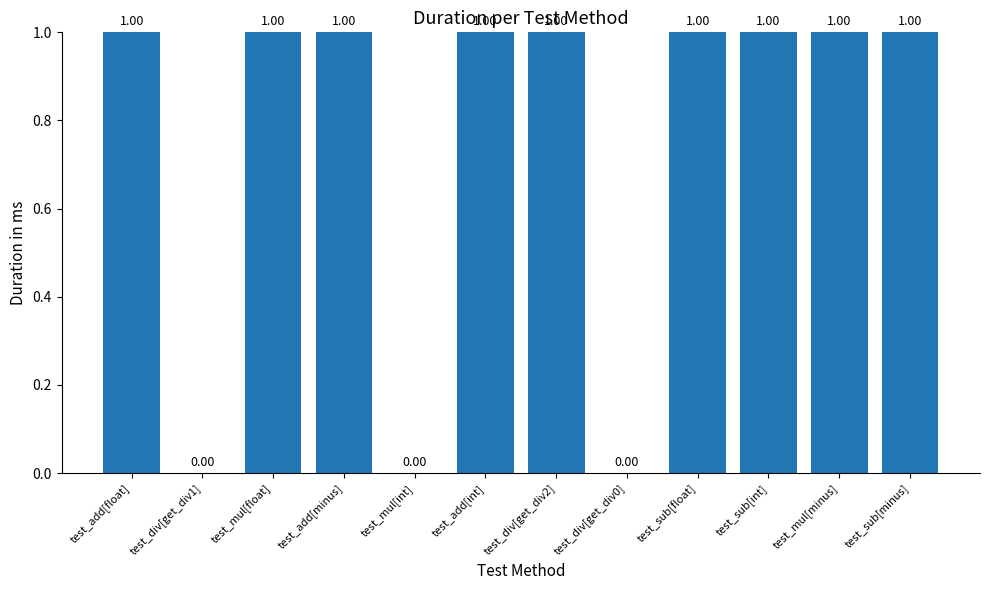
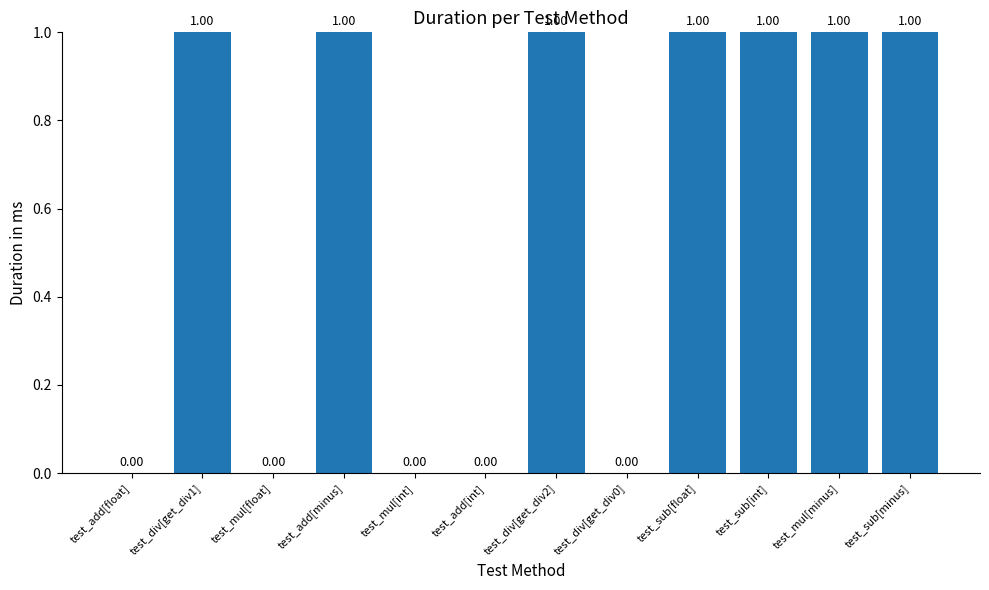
  {
-   "test_add[float]": 1.00,
-   "test_div[get_div1]": 0.00,
-   "test_mul[float]": 1.00,
+   "test_add[float]": 0.00,
+   "test_div[get_div1]": 1.00,
+   "test_mul[float]": 0.00,
    "test_add[minus]": 1.00,
    "test_mul[int]": 0.00,
-   "test_add[int]": 1.00,
+   "test_add[int]": 0.00,
    "test_div[get_div2]": 1.00,
    "test_div[get_div0]": 0.00,
    "test_sub[float]": 1.00,
    "test_sub[int]": 1.00,
    "test_mul[minus]": 1.00,
    "test_sub[minus]": 1.00
  }
